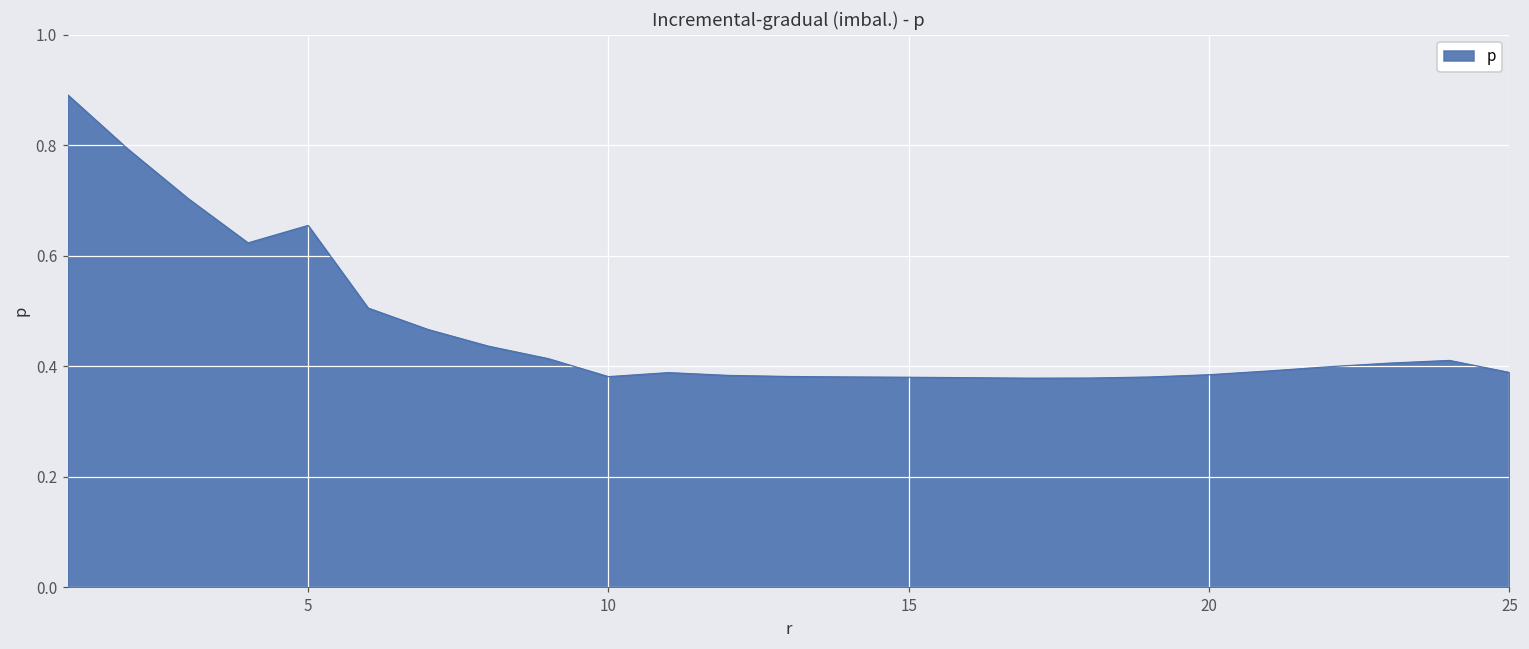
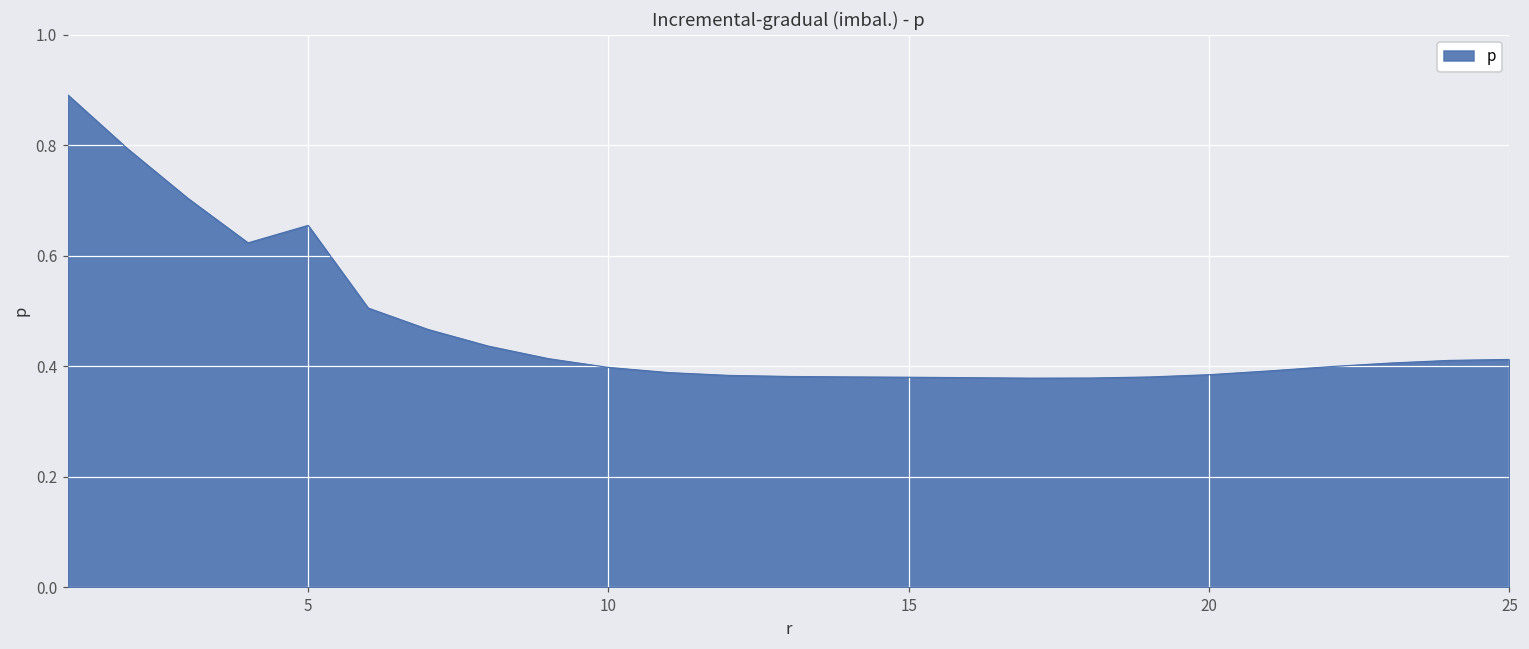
  {
    "5": 0.65,
-   "10": 0.38,
+   "10": 0.40,
    "15": 0.38,
    "20": 0.38,
-   "25": 0.39
+   "25": 0.41
  }
